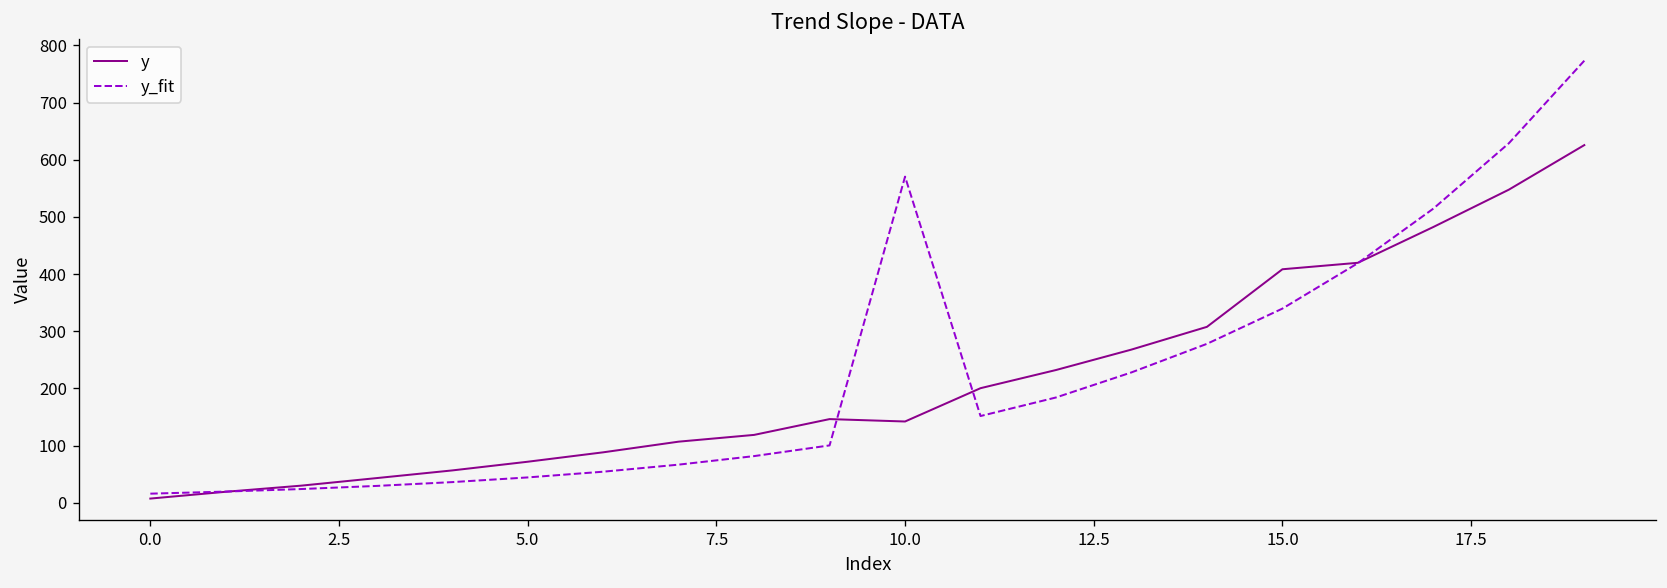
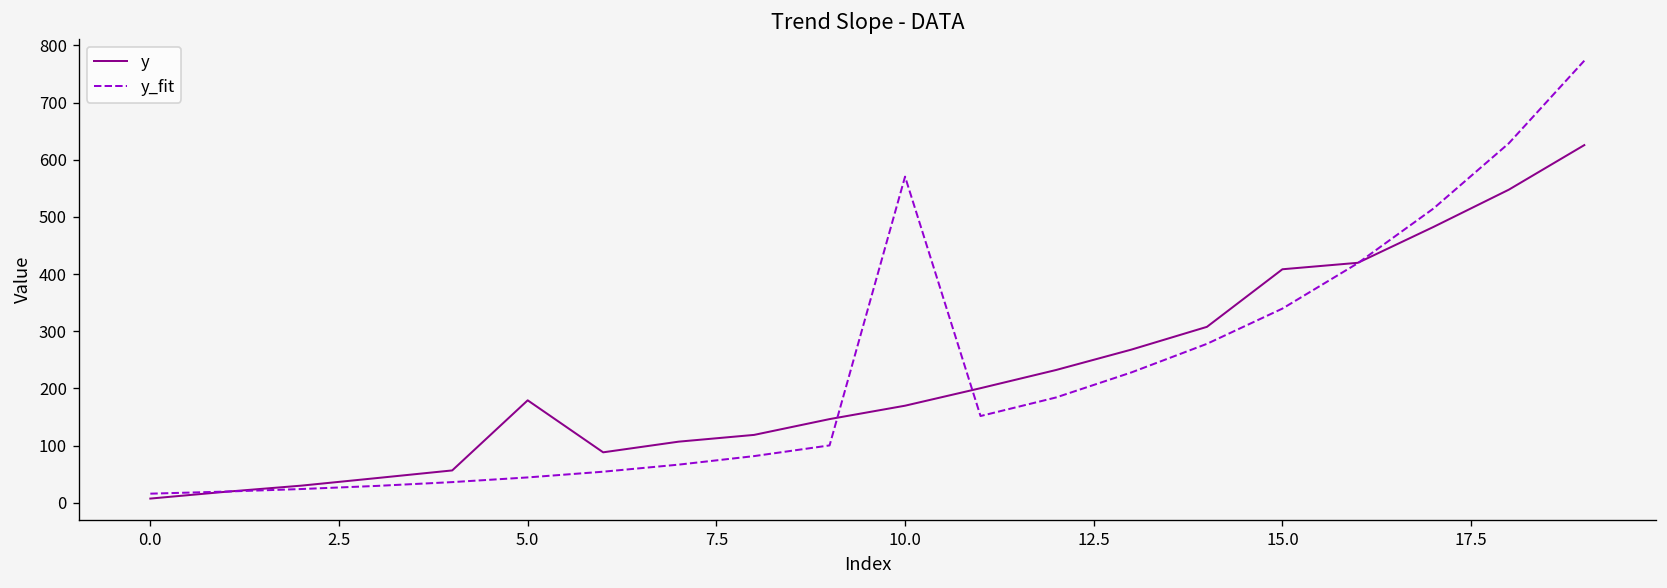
  {
    "y": {
      "0.0": 10,
-     "5.0": 70,
-     "10.0": 140,
+     "5.0": 180,
+     "10.0": 170,
      "15.0": 410
    },
    "y_fit": {
      "0.0": 20,
      "5.0": 40,
      "10.0": 570,
      "15.0": 340
    }
  }
